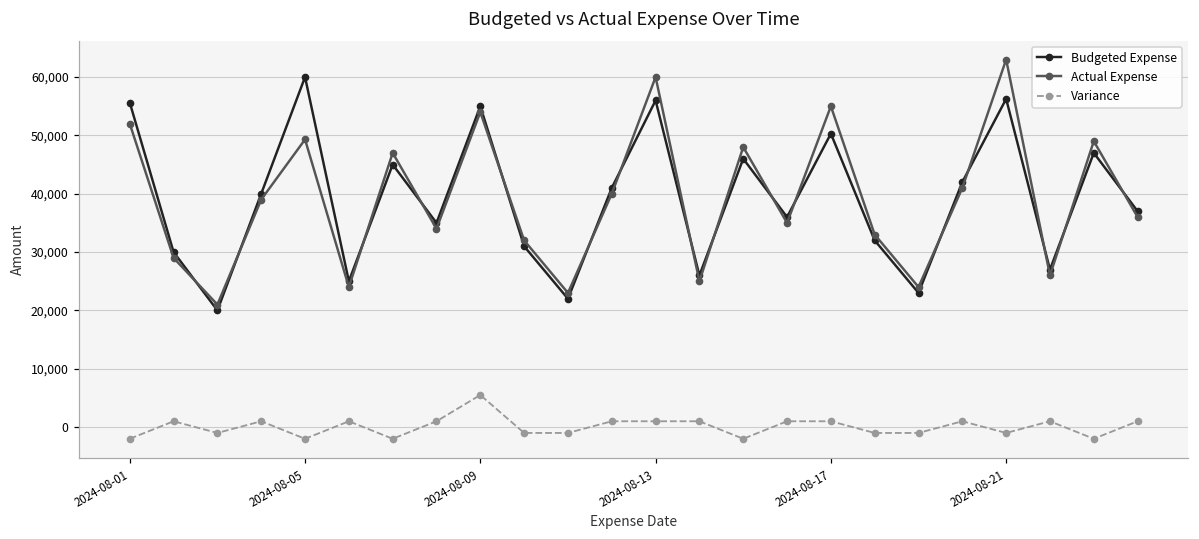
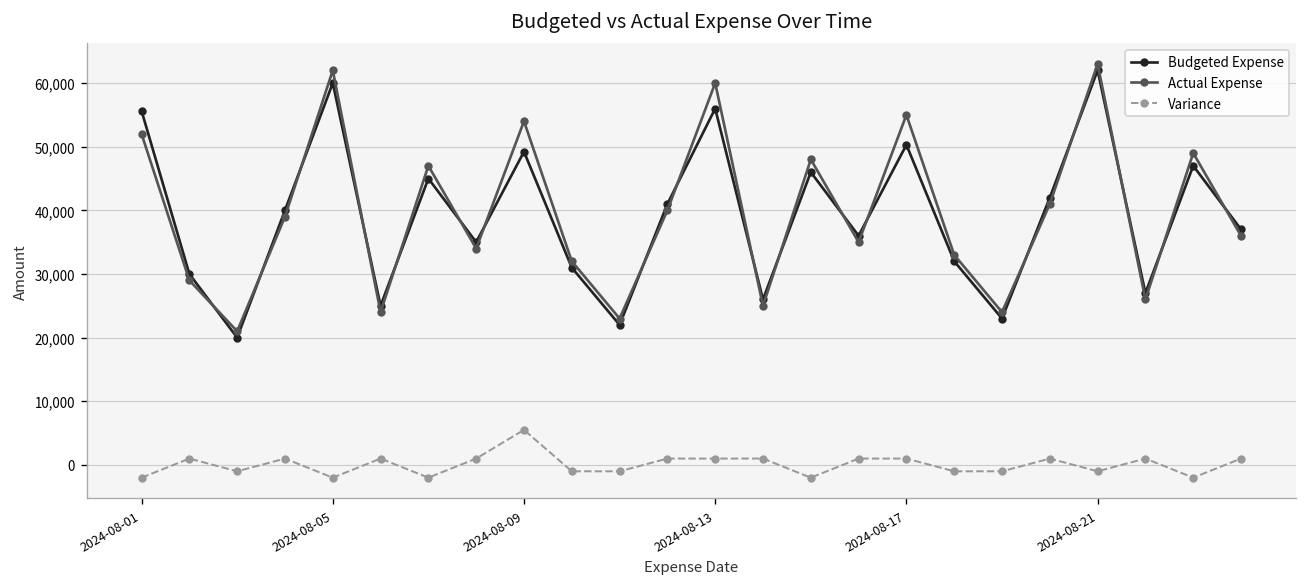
  {
    "Budgeted Expense": {
      "2024-08-01": "56,000",
      "2024-08-05": "60,000",
-     "2024-08-09": "55,000",
+     "2024-08-09": "49,000",
      "2024-08-13": "56,000",
      "2024-08-17": "50,000",
-     "2024-08-21": "56,000"
+     "2024-08-21": "62,000"
    },
    "Actual Expense": {
      "2024-08-01": "52,000",
-     "2024-08-05": "49,000",
+     "2024-08-05": "62,000",
      "2024-08-09": "54,000",
      "2024-08-13": "60,000",
      "2024-08-17": "55,000",
      "2024-08-21": "63,000"
    },
    "Variance": {
      "2024-08-01": "-2,000",
      "2024-08-05": "-2,000",
      "2024-08-09": "6,000",
      "2024-08-13": "1,000",
      "2024-08-17": "1,000",
      "2024-08-21": "-1,000"
    }
  }
